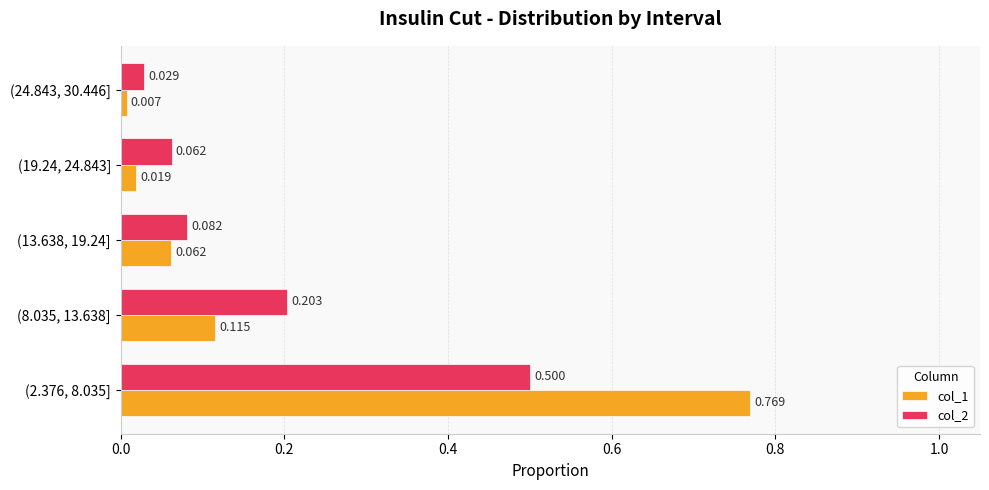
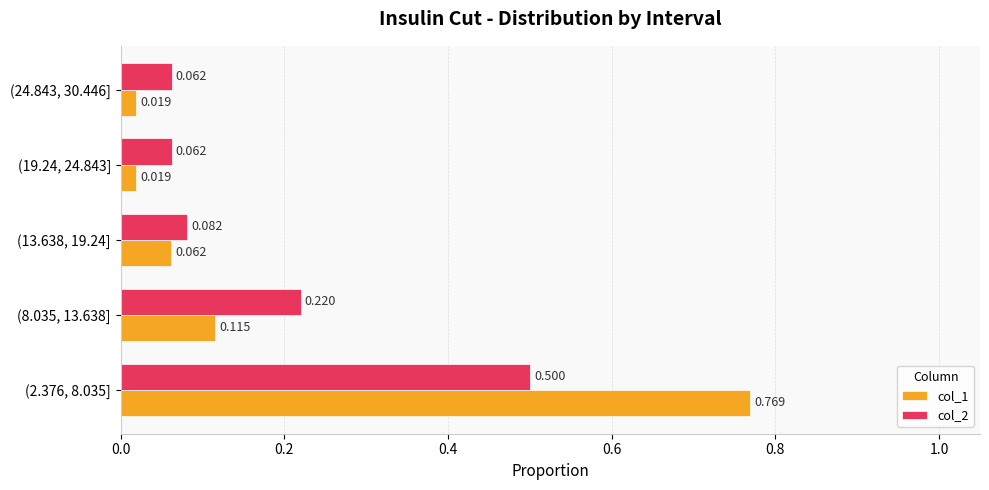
  {
    "col_1": {
-     "(24.843, 30.446]": 0.007,
+     "(24.843, 30.446]": 0.019,
      "(19.24, 24.843]": 0.019,
      "(13.638, 19.24]": 0.062,
      "(8.035, 13.638]": 0.115,
      "(2.376, 8.035]": 0.769
    },
    "col_2": {
-     "(24.843, 30.446]": 0.029,
+     "(24.843, 30.446]": 0.062,
      "(19.24, 24.843]": 0.062,
      "(13.638, 19.24]": 0.082,
-     "(8.035, 13.638]": 0.203,
+     "(8.035, 13.638]": 0.220,
      "(2.376, 8.035]": 0.500
    }
  }
